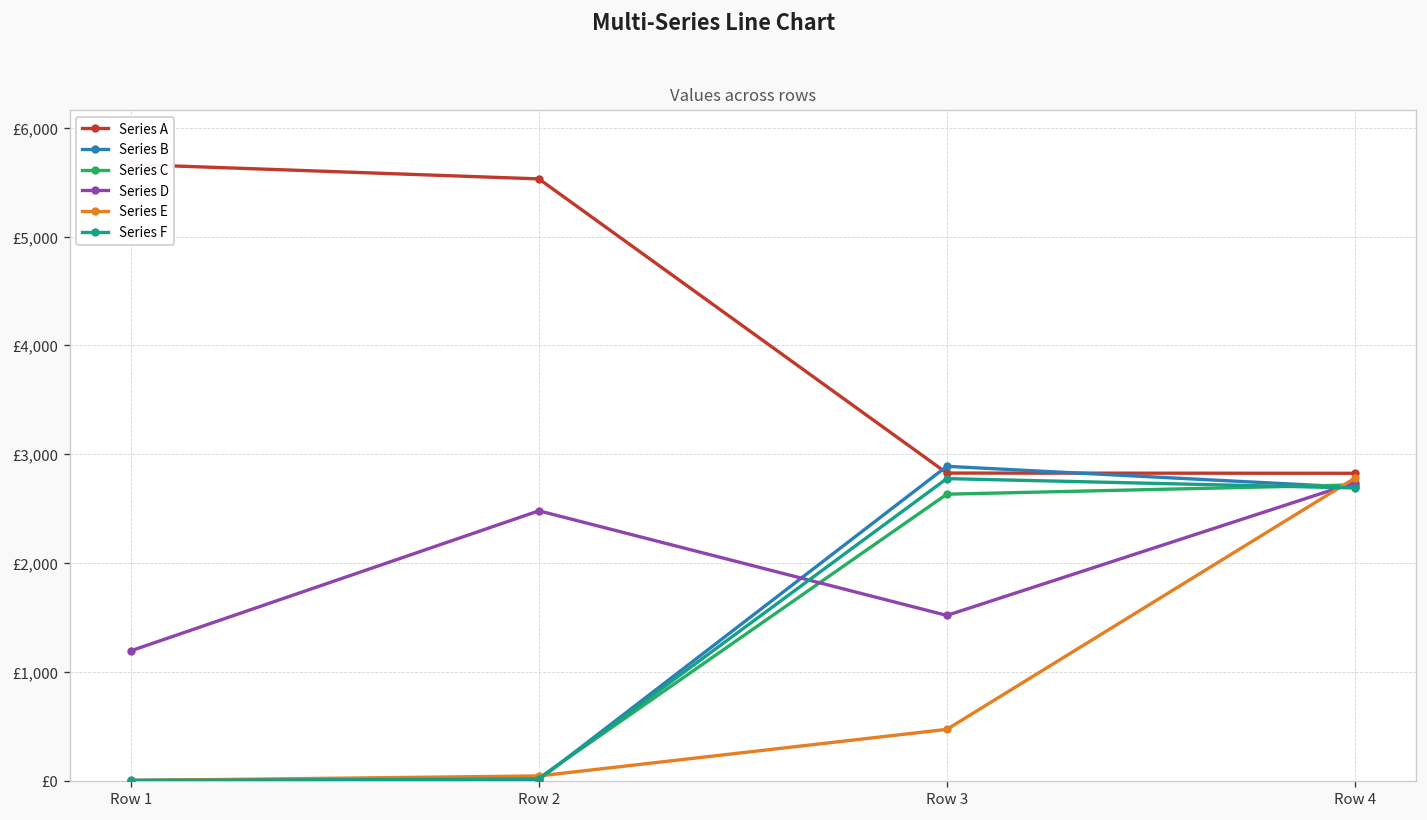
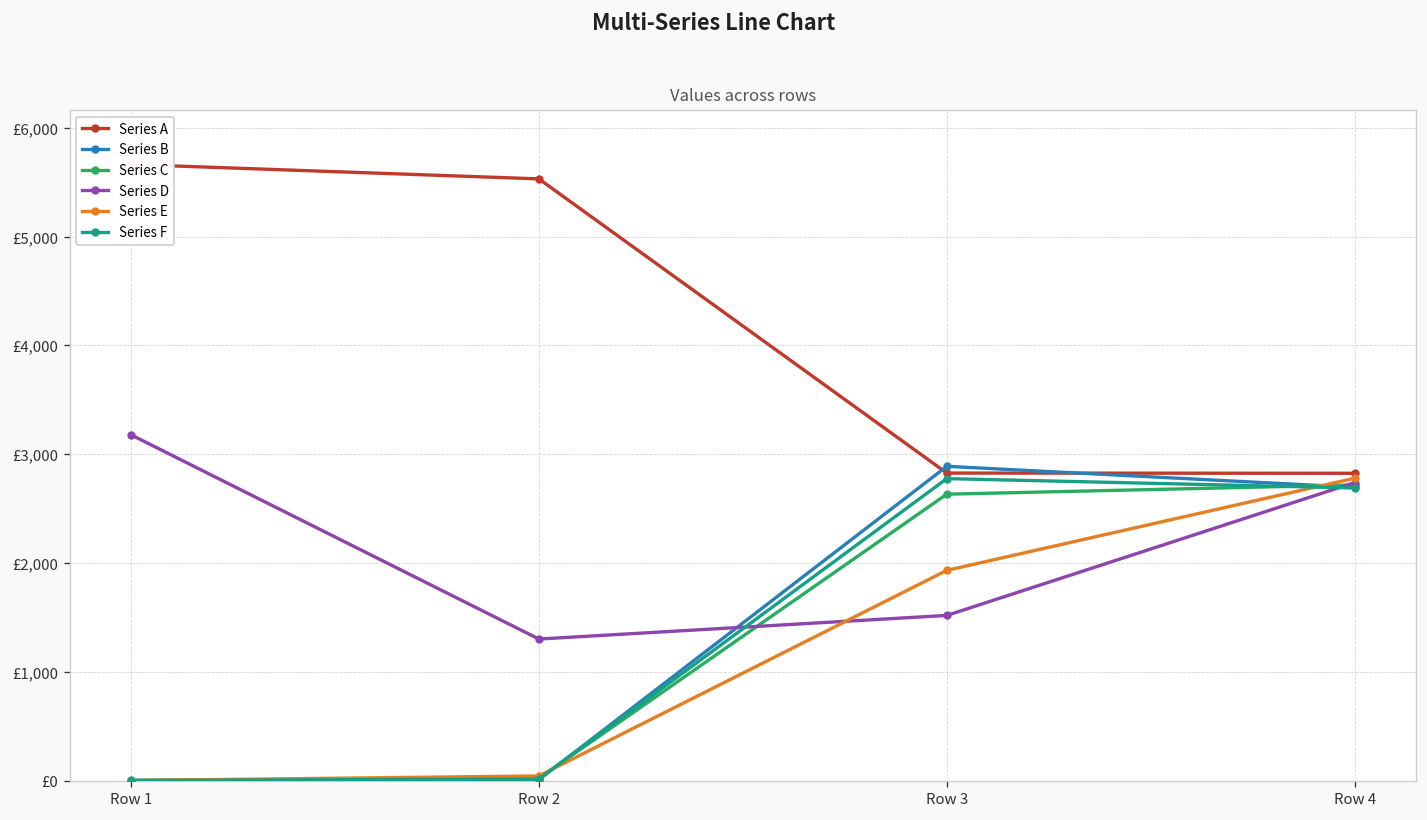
  {
    "Series A": {
      "Row 2": "£5,500",
      "Row 3": "£2,800",
      "Row 4": "£2,800"
    },
    "Series B": {
      "Row 3": "£2,900"
    },
    "Series D": {
-     "Row 1": "£1,200",
-     "Row 2": "£2,500",
+     "Row 1": "£3,200",
+     "Row 2": "£1,300",
      "Row 3": "£1,500"
    },
    "Series E": {
-     "Row 3": "£500",
+     "Row 3": "£1,900",
      "Row 4": "£2,800"
    }
  }
